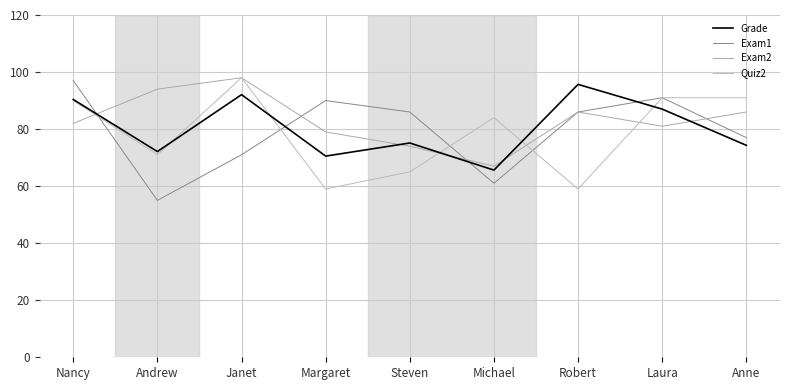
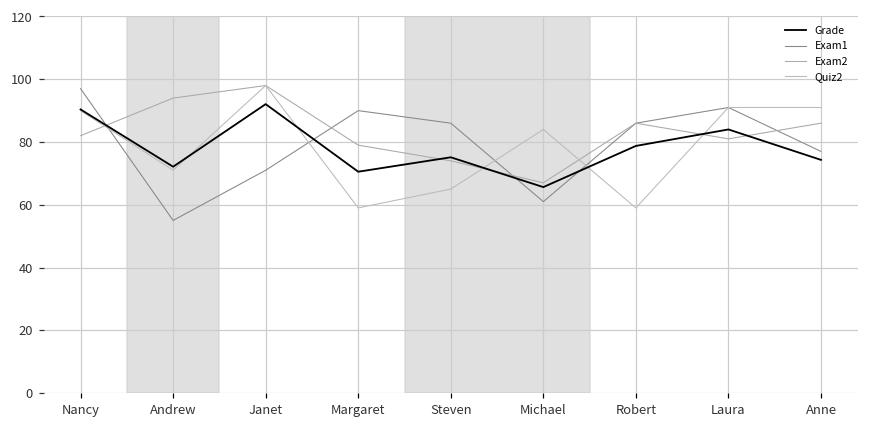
  {
    "Grade": {
      "Andrew": 72,
      "Janet": 92,
      "Margaret": 71,
      "Steven": 75,
      "Michael": 66,
-     "Robert": 96,
-     "Laura": 87,
+     "Robert": 79,
+     "Laura": 84,
      "Anne": 74
    }
  }
